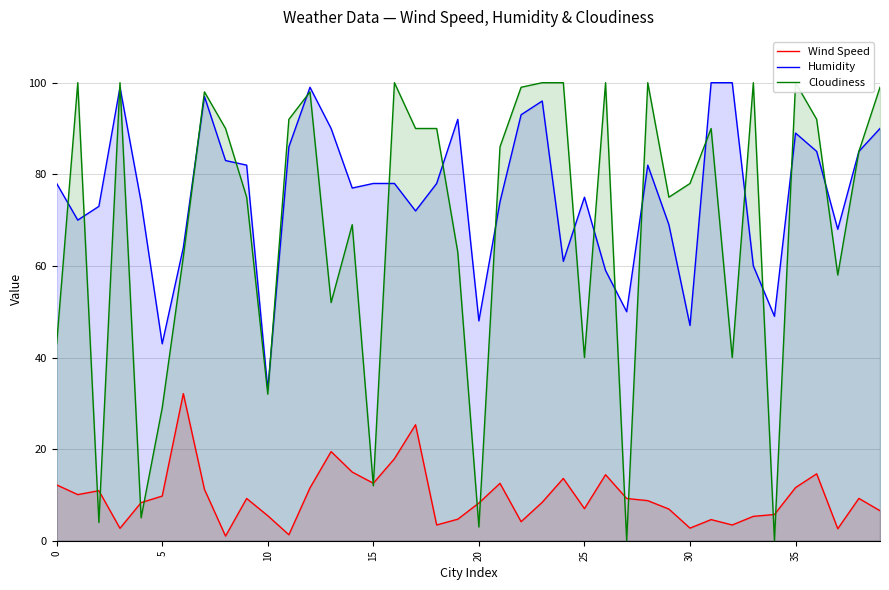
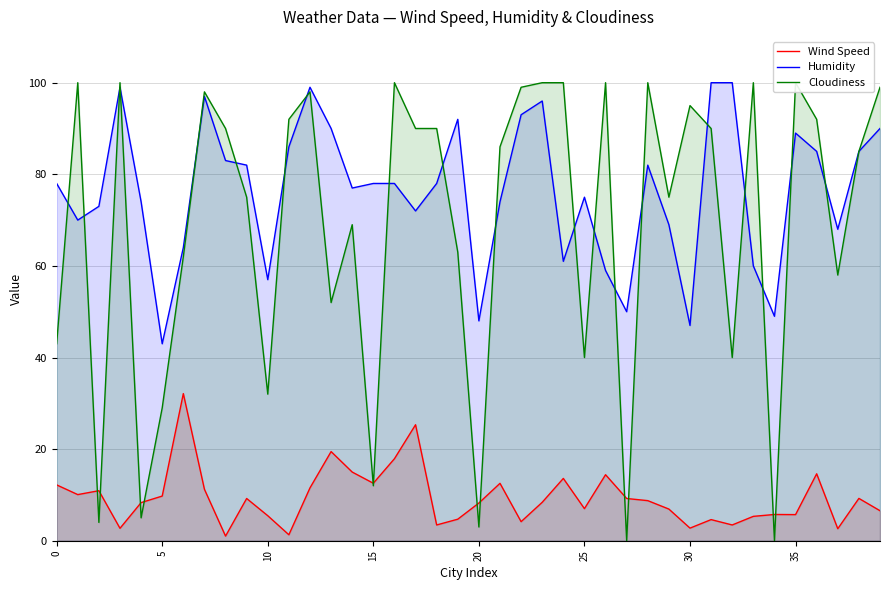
  {
    "Wind Speed": {
      "0": 12,
      "5": 10,
      "10": 5,
      "15": 13,
      "20": 8,
      "25": 7,
      "30": 3,
-     "35": 12
+     "35": 6
    },
    "Humidity": {
      "0": 78,
      "5": 43,
-     "10": 33,
+     "10": 57,
      "15": 78,
      "20": 48,
      "25": 75,
      "30": 47,
      "35": 89
    },
    "Cloudiness": {
      "0": 43,
      "5": 29,
      "10": 32,
      "15": 12,
      "20": 3,
      "25": 40,
-     "30": 78
+     "30": 95
    }
  }
